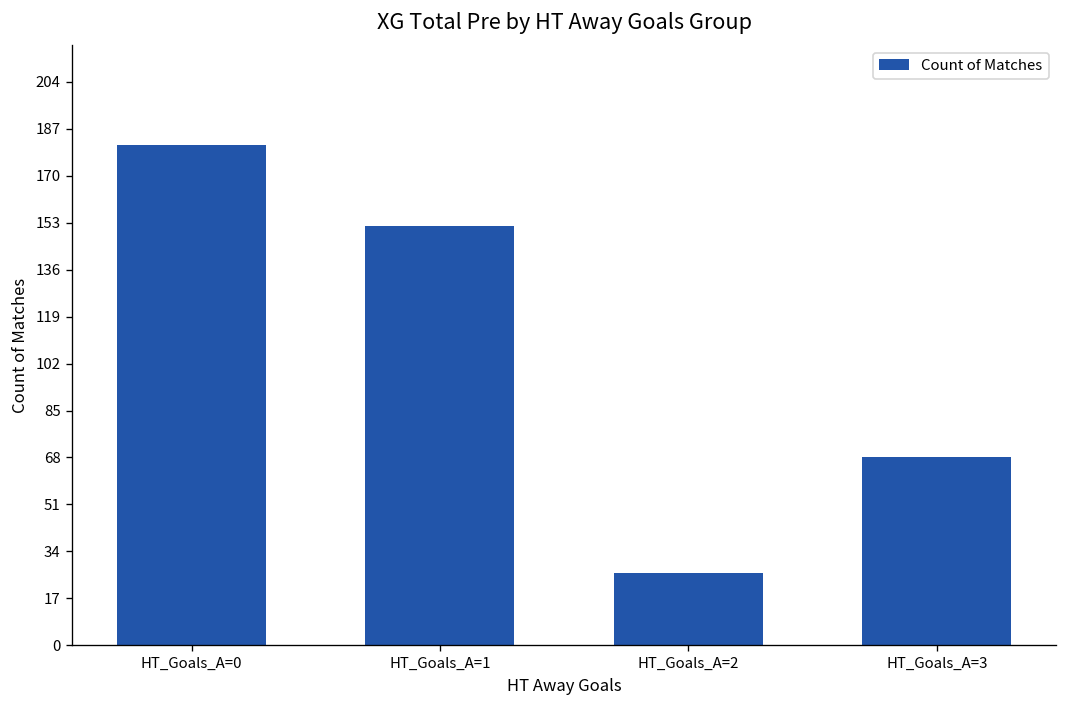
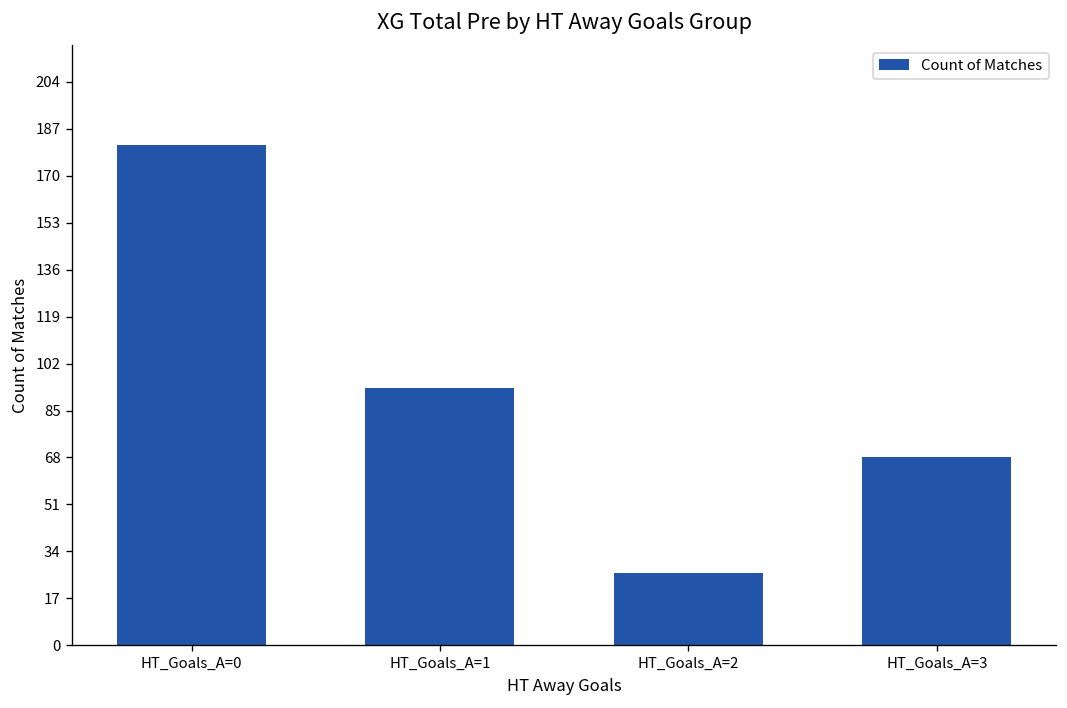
  {
    "HT_Goals_A=0": 181,
-   "HT_Goals_A=1": 152,
+   "HT_Goals_A=1": 93,
    "HT_Goals_A=2": 26,
    "HT_Goals_A=3": 68
  }
